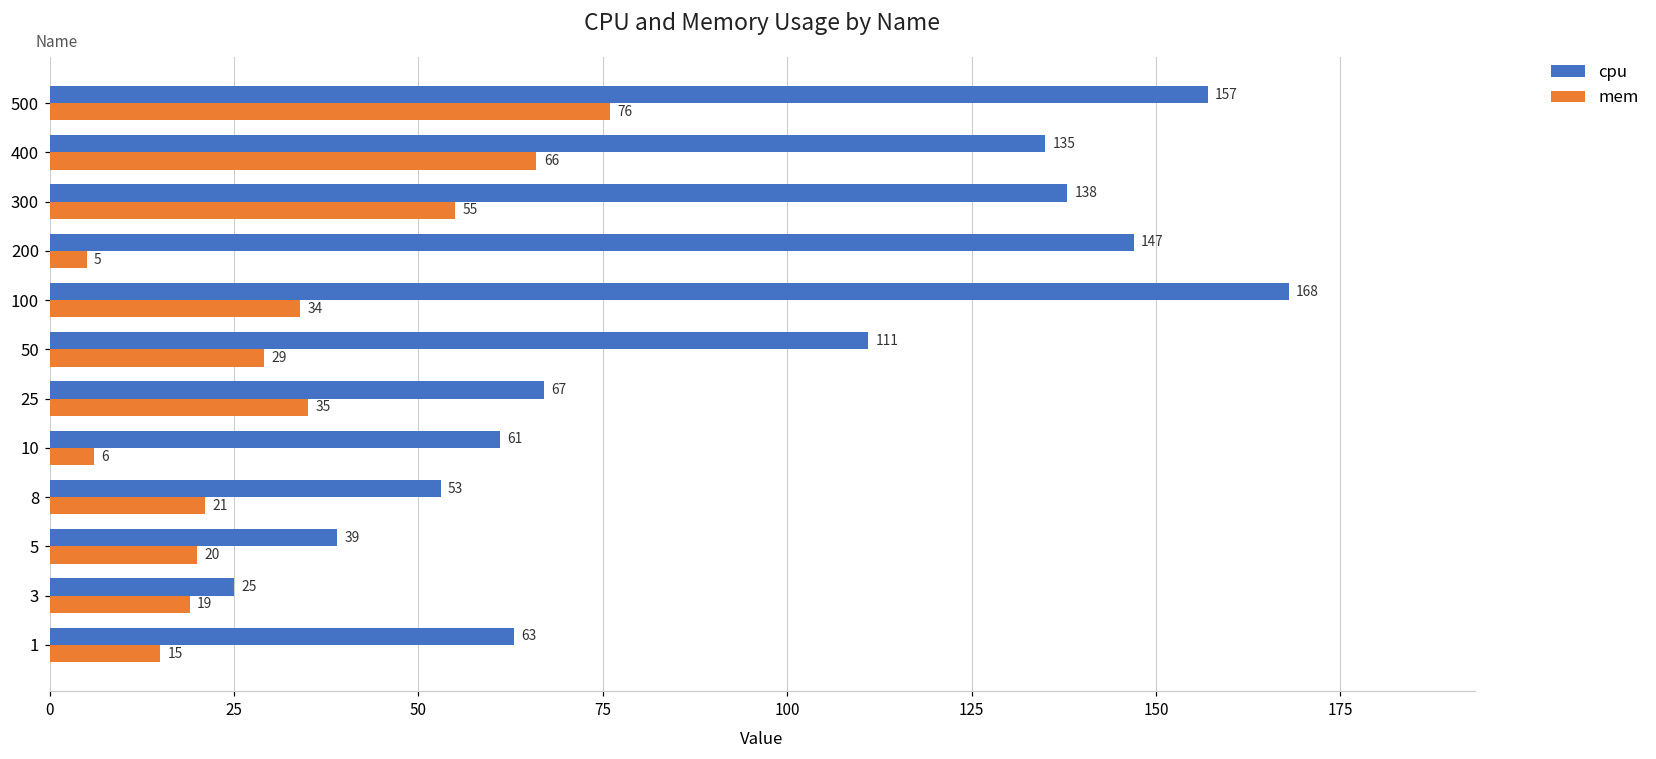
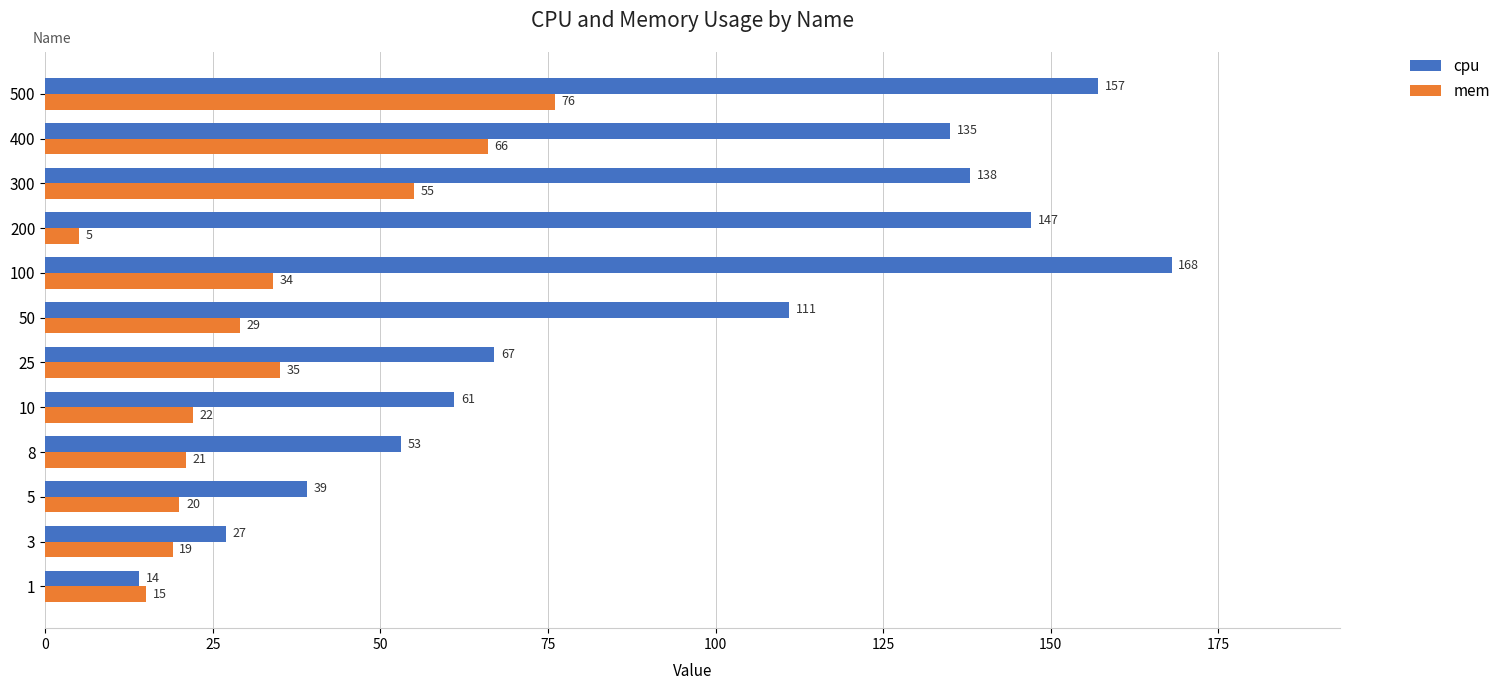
  {
    "cpu": {
      "500": 157,
      "400": 135,
      "300": 138,
      "200": 147,
      "100": 168,
      "50": 111,
      "25": 67,
      "10": 61,
      "8": 53,
      "5": 39,
-     "3": 25,
-     "1": 63
+     "3": 27,
+     "1": 14
    },
    "mem": {
      "500": 76,
      "400": 66,
      "300": 55,
      "200": 5,
      "100": 34,
      "50": 29,
      "25": 35,
-     "10": 6,
+     "10": 22,
      "8": 21,
      "5": 20,
      "3": 19,
      "1": 15
    }
  }
